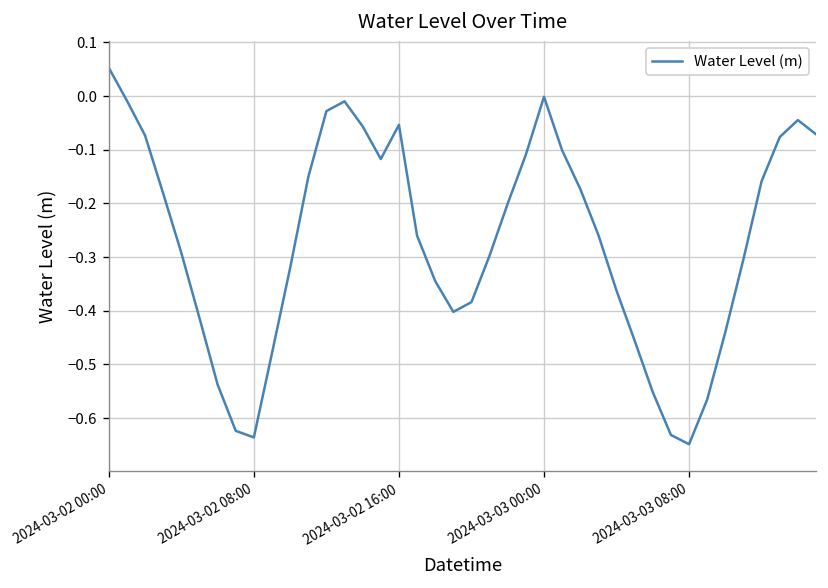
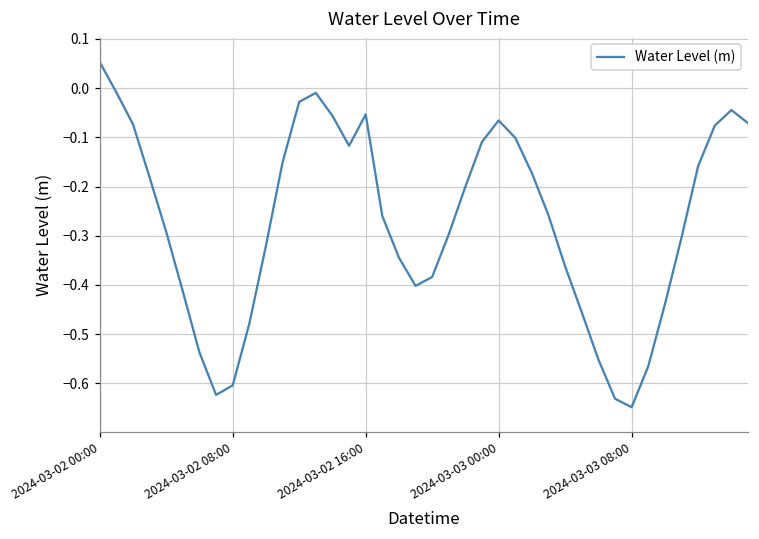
  {
    "2024-03-02 00:00": 0.05,
-   "2024-03-02 08:00": -0.64,
+   "2024-03-02 08:00": -0.60,
    "2024-03-02 16:00": -0.05,
-   "2024-03-03 00:00": 0.00,
+   "2024-03-03 00:00": -0.07,
    "2024-03-03 08:00": -0.65
  }
